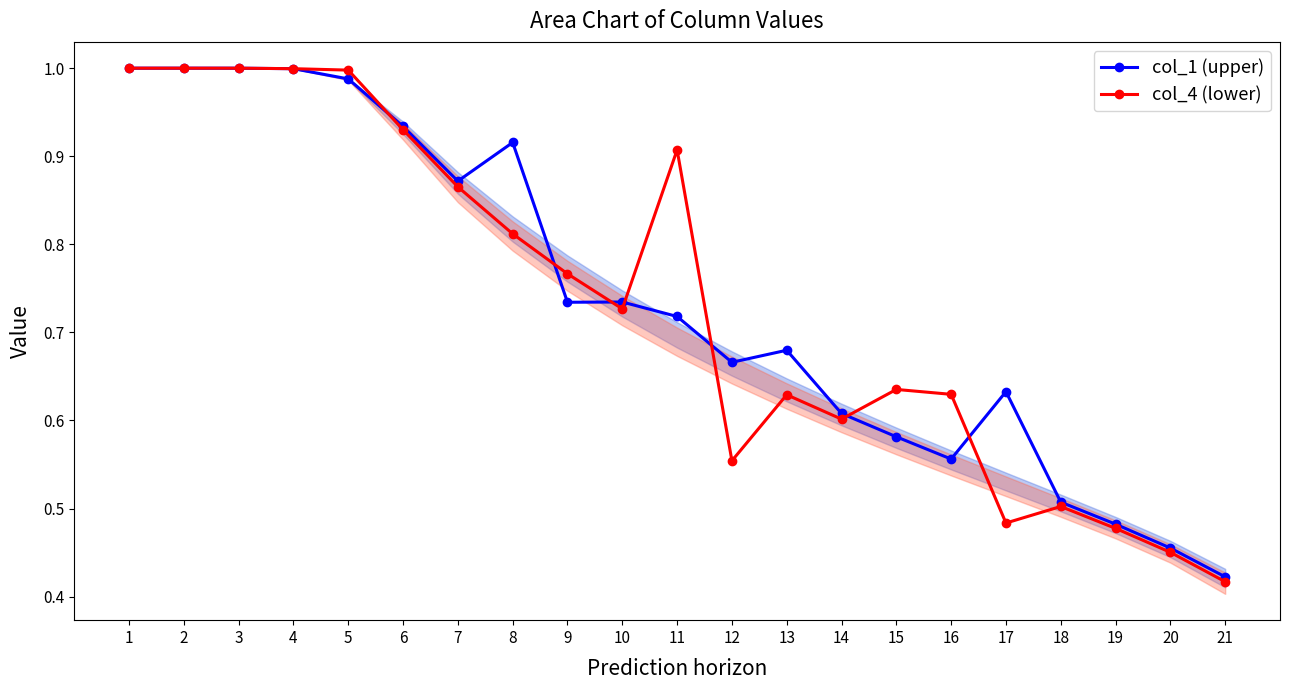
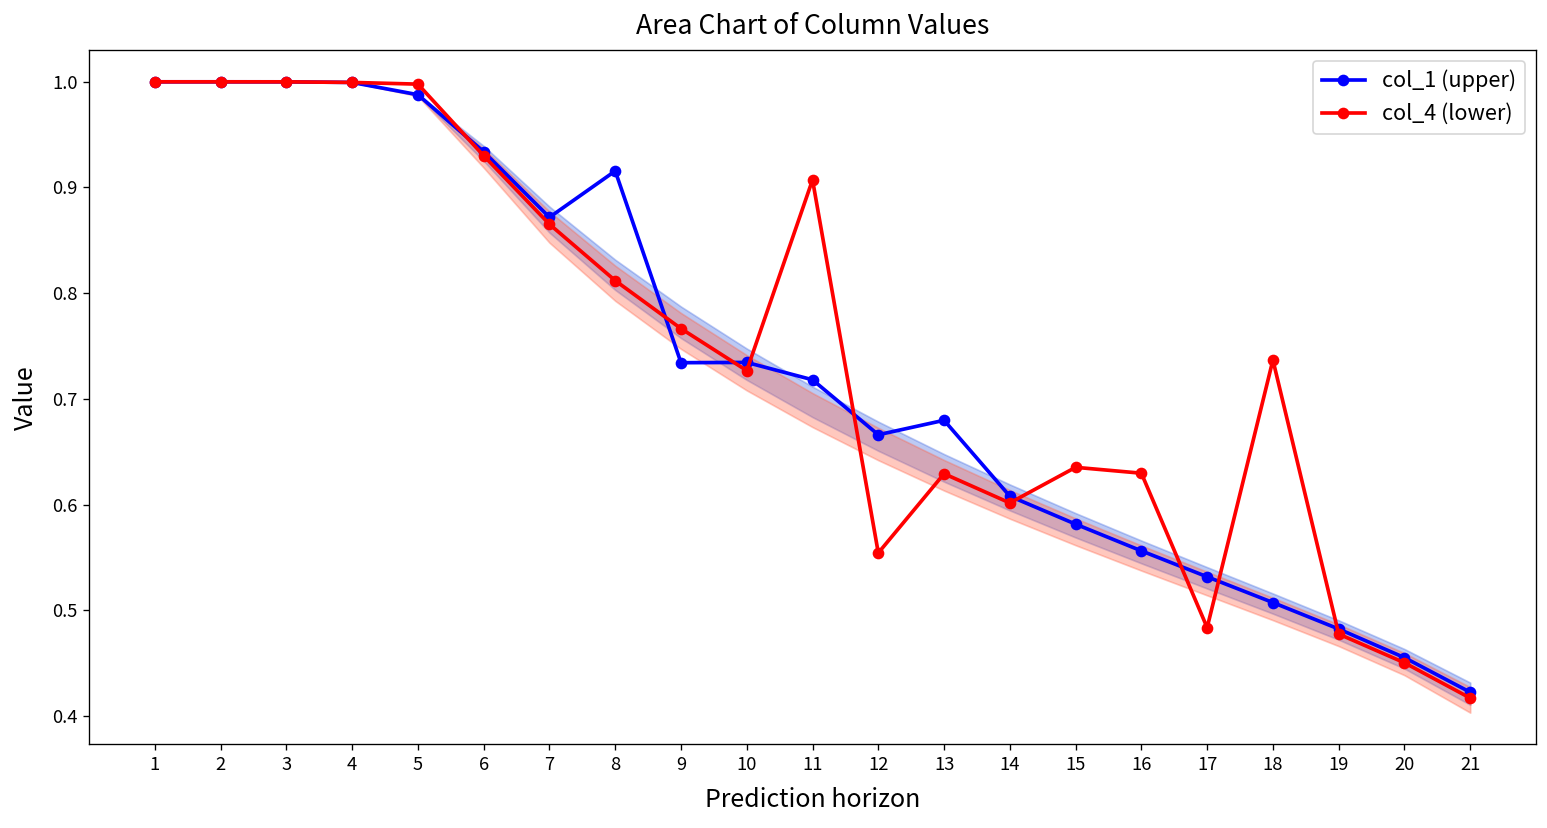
  {
    "col_1 (upper)": {
      "6": 0.93,
      "7": 0.87,
      "8": 0.92,
      "9": 0.73,
      "10": 0.73,
      "11": 0.72,
      "12": 0.67,
      "13": 0.68,
      "14": 0.61,
      "15": 0.58,
      "16": 0.56,
-     "17": 0.63,
+     "17": 0.53,
      "18": 0.51,
      "19": 0.48,
      "20": 0.46,
      "21": 0.42
    },
    "col_4 (lower)": {
      "5": 1.00,
      "6": 0.93,
      "7": 0.87,
      "8": 0.81,
      "9": 0.77,
      "10": 0.73,
      "11": 0.91,
      "12": 0.55,
      "13": 0.63,
      "14": 0.60,
      "15": 0.64,
      "16": 0.63,
      "17": 0.48,
-     "18": 0.50,
+     "18": 0.74,
      "19": 0.48,
      "20": 0.45,
      "21": 0.42
    }
  }
